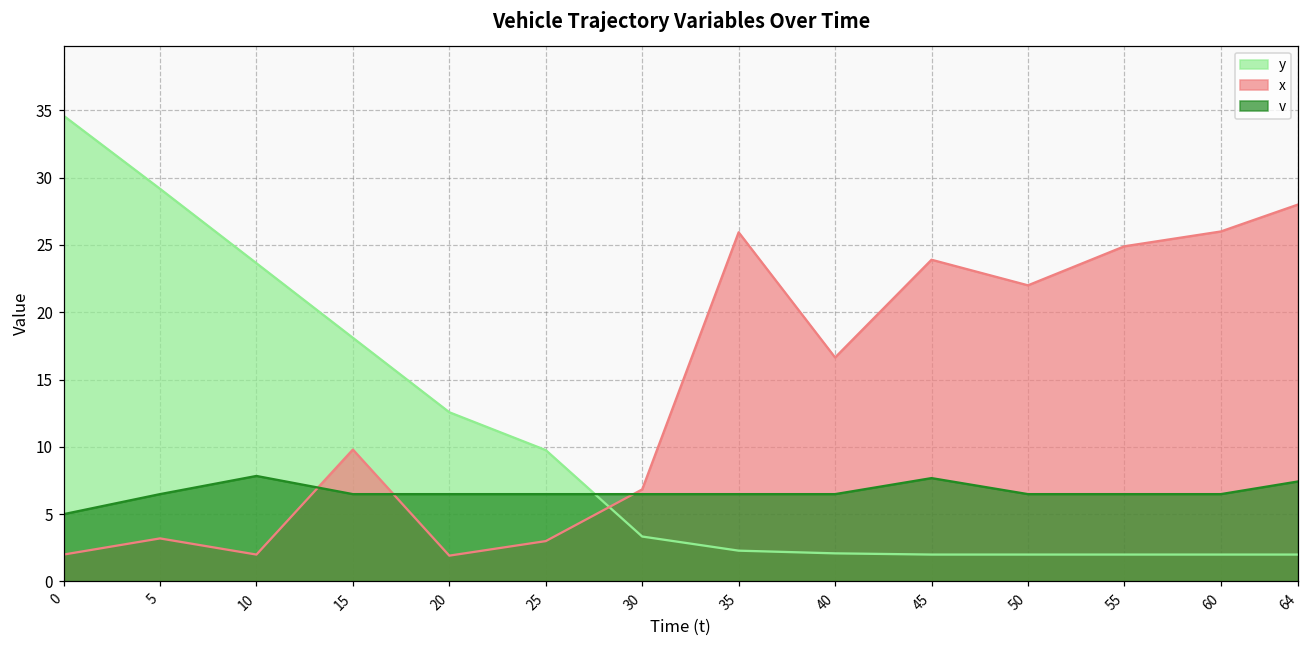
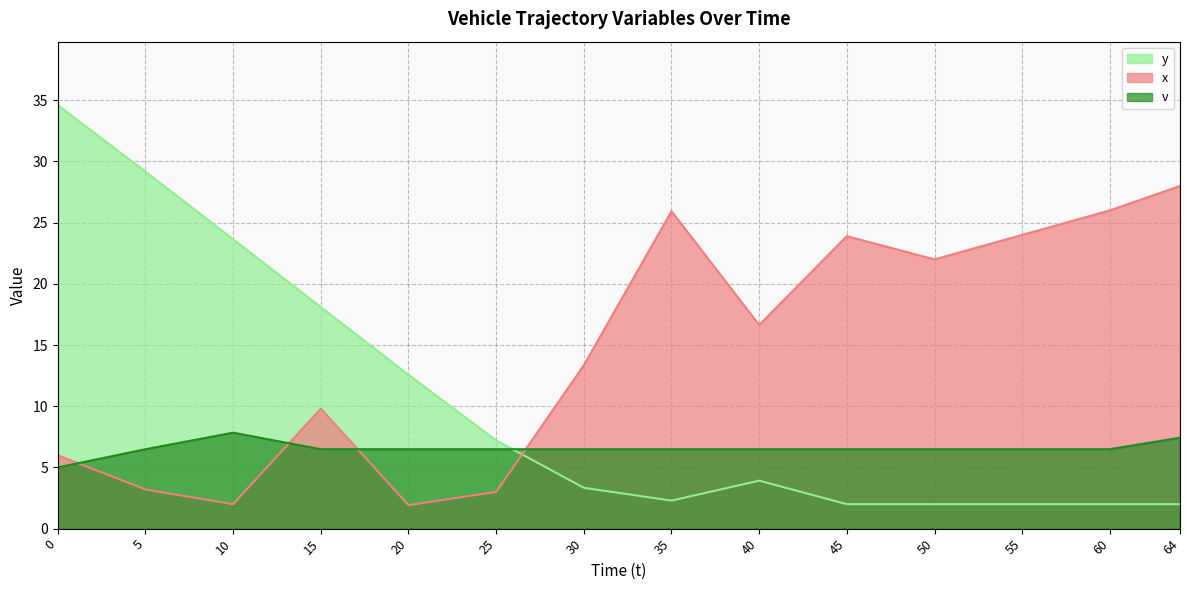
  {
    "y": {
      "0": 34.6,
      "5": 29.2,
      "10": 23.6,
      "15": 18.1,
      "20": 12.6,
-     "25": 9.8,
+     "25": 7.2,
      "30": 3.3,
      "35": 2.3,
-     "40": 2.1,
+     "40": 3.9,
      "45": 2.0,
      "50": 2.0,
      "55": 2.0,
      "60": 2.0,
      "64": 2.0
    },
    "x": {
-     "0": 2,
+     "0": 6,
      "5": 3.2,
      "10": 2.0,
      "15": 9.8,
      "20": 1.9,
      "25": 3.0,
-     "30": 6.8,
+     "30": 13.4,
      "35": 25.9,
      "40": 16.6,
      "45": 23.9,
      "50": 22.0,
-     "55": 24.9,
+     "55": 24.0,
      "60": 26.0,
      "64": 28.0
    },
    "v": {
      "0": 5.0,
      "5": 6.5,
      "10": 7.8,
      "15": 6.5,
      "20": 6.5,
      "25": 6.5,
      "30": 6.5,
      "35": 6.5,
      "40": 6.5,
-     "45": 7.7,
+     "45": 6.5,
      "50": 6.5,
      "55": 6.5,
      "60": 6.5,
      "64": 7.4
    }
  }
